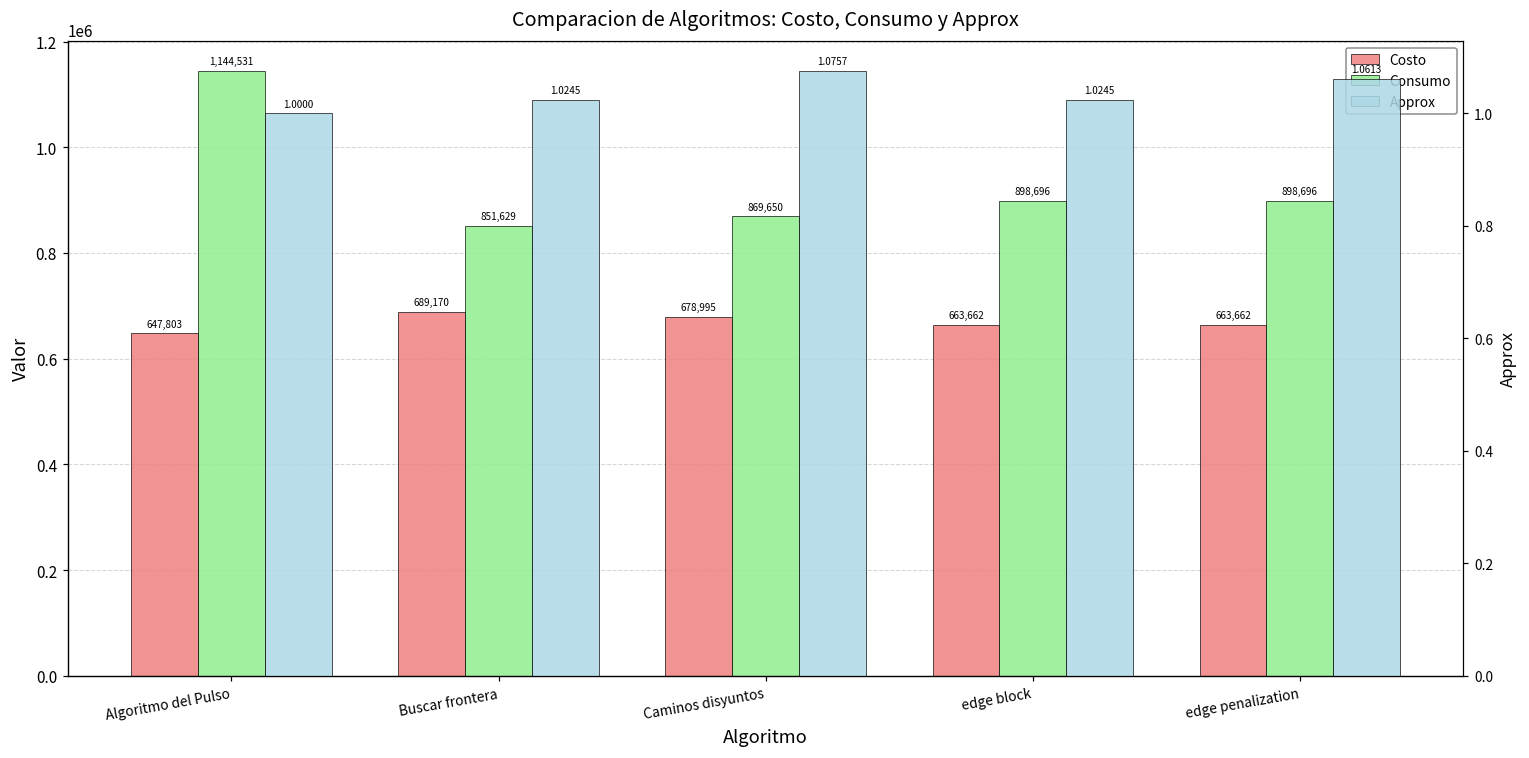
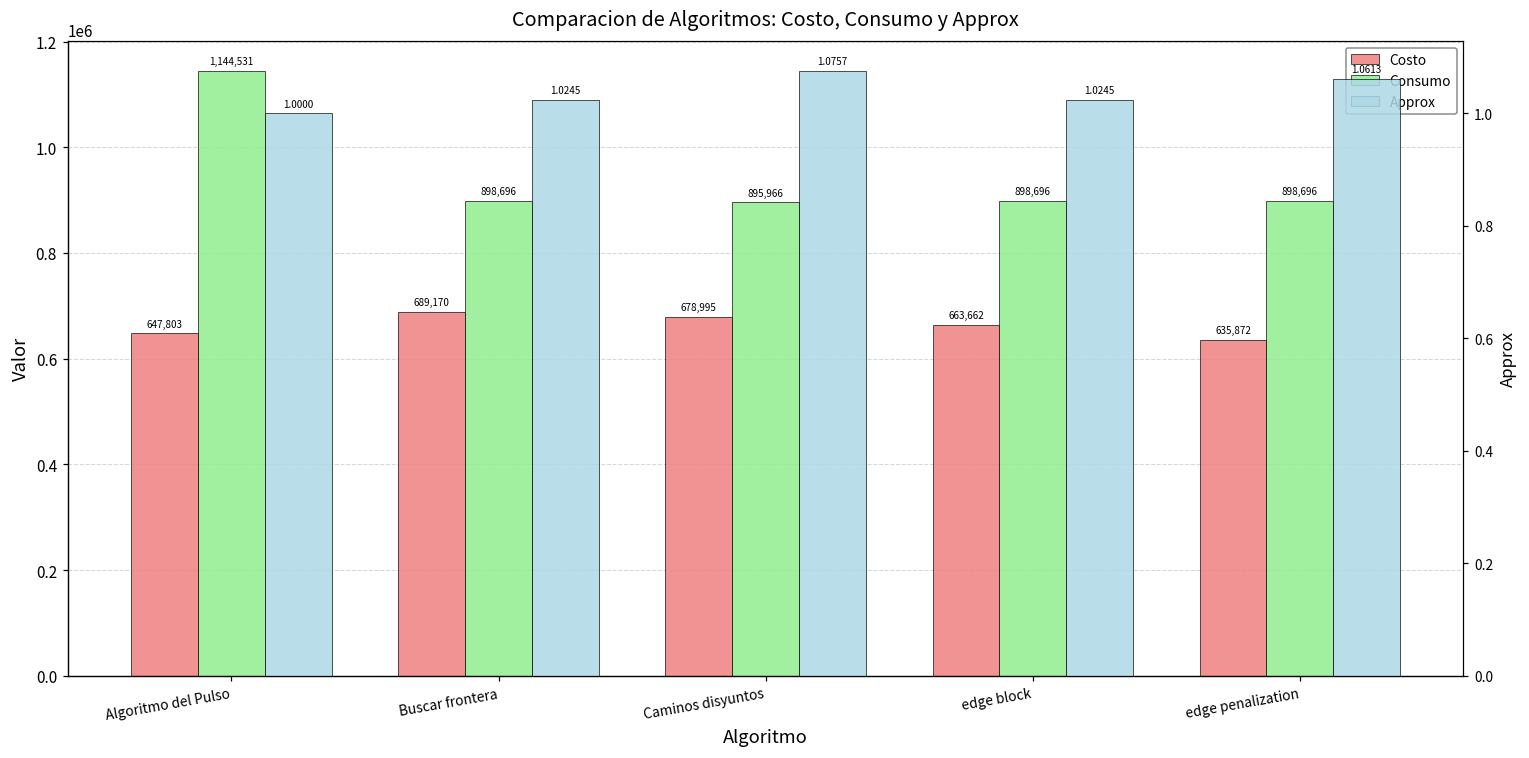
  {
    "Costo": {
      "Algoritmo del Pulso": "647,803",
      "Buscar frontera": "689,170",
      "Caminos disyuntos": "678,995",
      "edge block": "663,662",
-     "edge penalization": "663,662"
+     "edge penalization": "635,872"
    },
    "Consumo": {
      "Algoritmo del Pulso": "1,144,531",
-     "Buscar frontera": "851,629",
-     "Caminos disyuntos": "869,650",
+     "Buscar frontera": "898,696",
+     "Caminos disyuntos": "895,966",
      "edge block": "898,696",
      "edge penalization": "898,696"
    },
    "Approx": {
      "Algoritmo del Pulso": "1.0000",
      "Buscar frontera": "1.0245",
      "Caminos disyuntos": "1.0757",
      "edge block": "1.0245"
    }
  }
